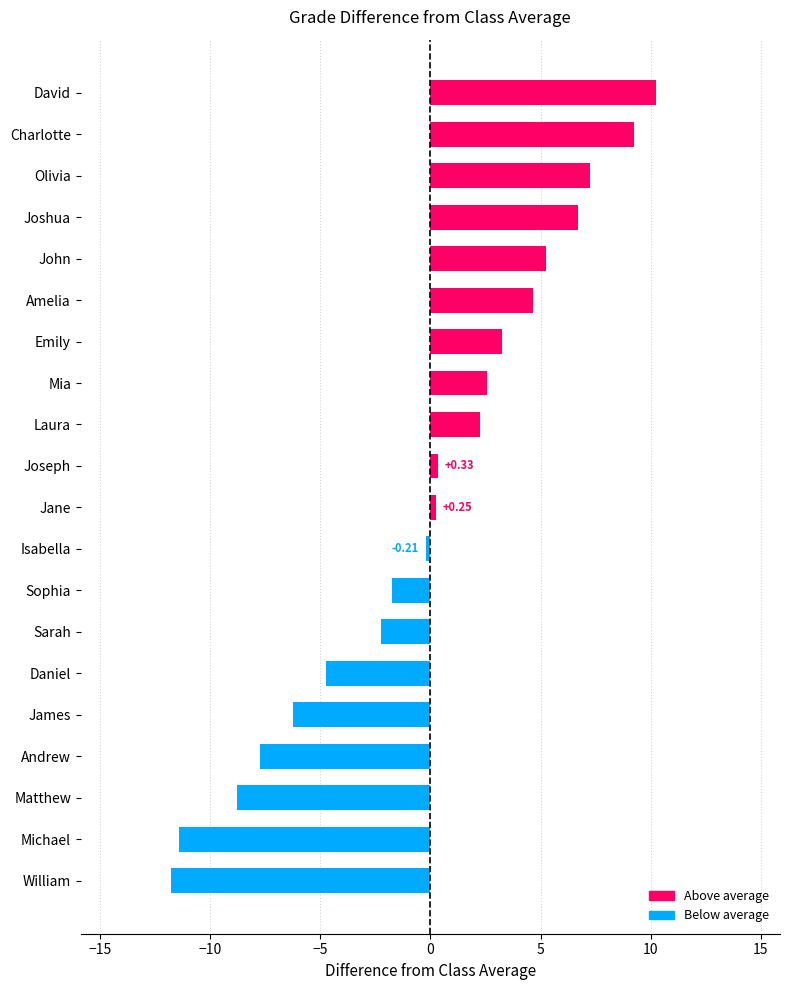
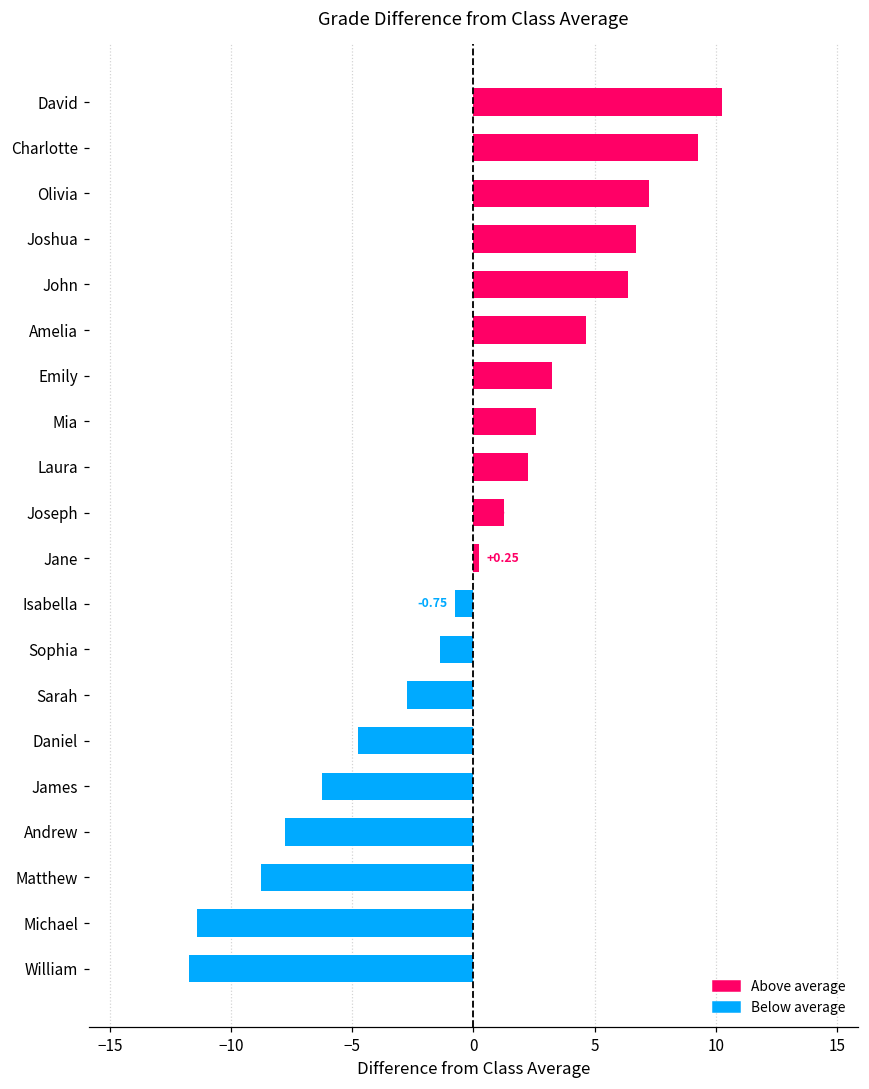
  {
-   "John": "5.3",
-   "Joseph": "0.3",
+   "John": "6.4",
+   "Joseph": "1.3",
    "Jane": "+0.25",
-   "Isabella": "-0.21",
-   "Sophia": "-1.8",
-   "Sarah": "-2.3"
+   "Isabella": "-0.75",
+   "Sophia": "-1.4",
+   "Sarah": "-2.8"
  }
